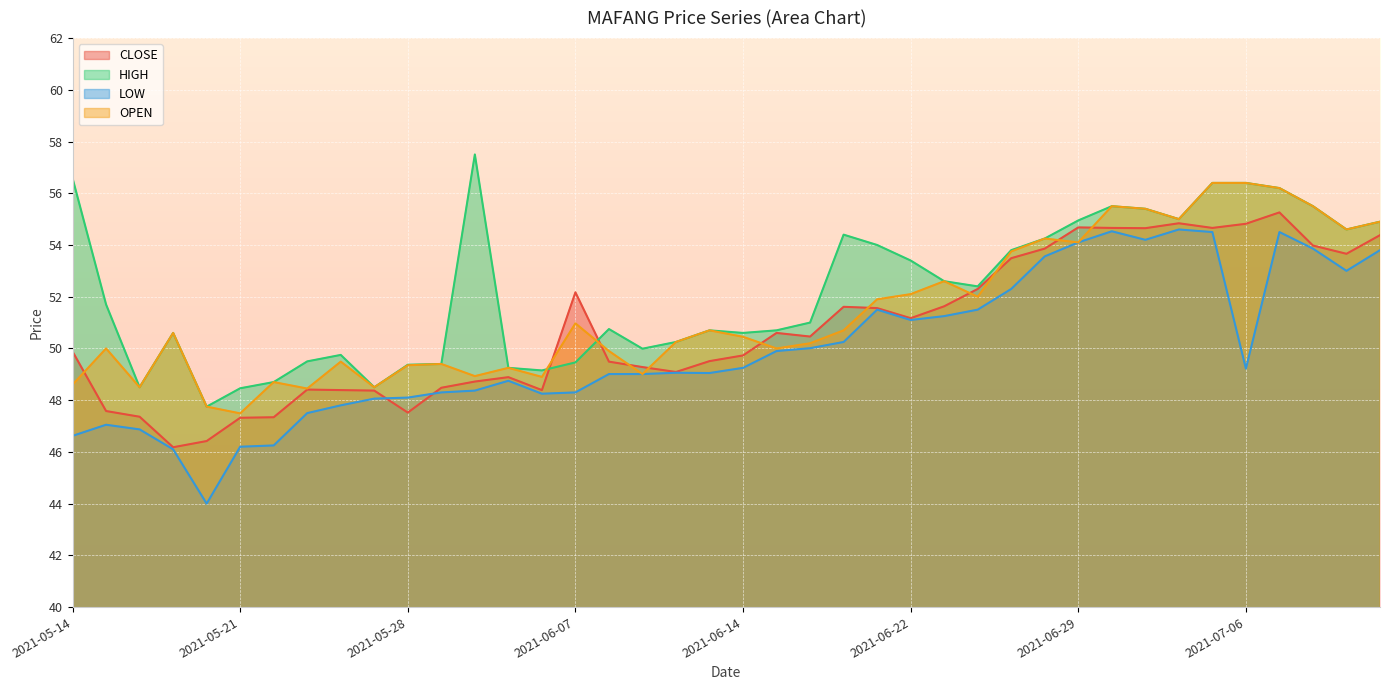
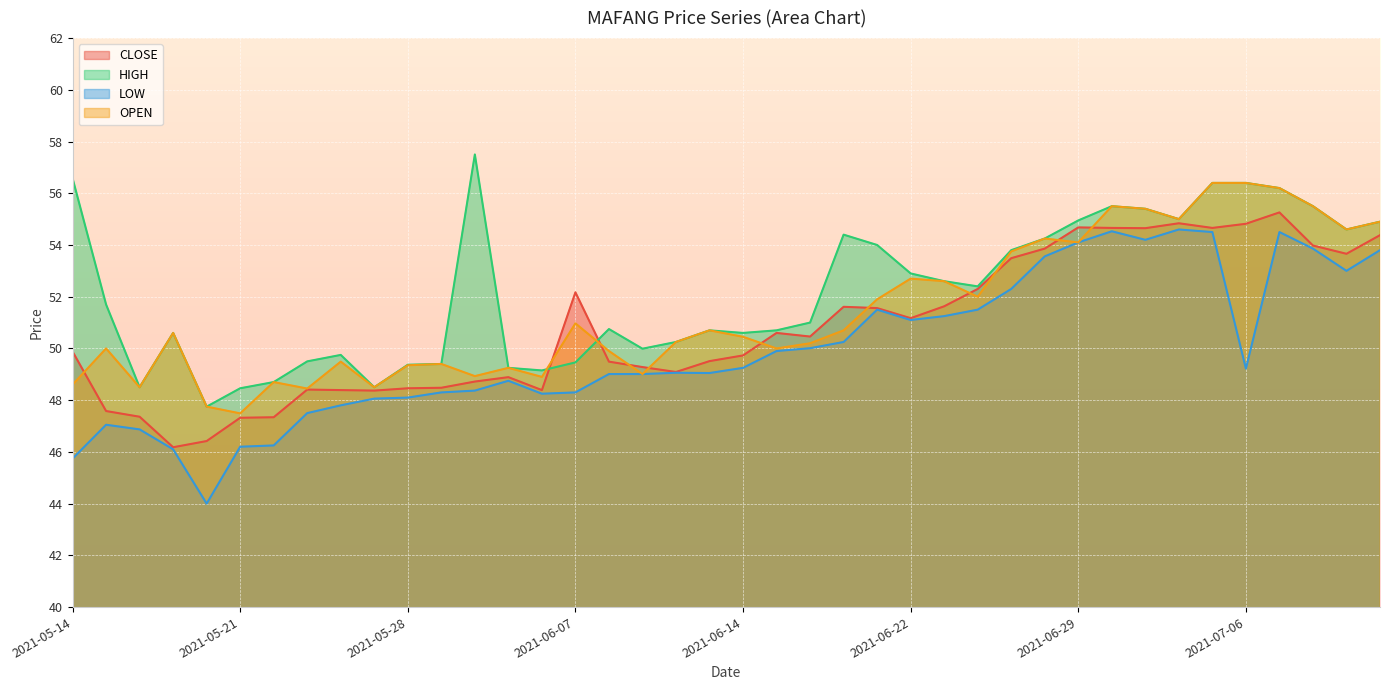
  {
    "CLOSE": {
      "2021-05-14": 49.9,
      "2021-05-21": 47.3,
-     "2021-05-28": 47.5,
+     "2021-05-28": 48.5,
      "2021-06-07": 52.2,
      "2021-06-14": 49.7,
      "2021-06-29": 54.7,
      "2021-07-06": 54.8
    },
    "HIGH": {
      "2021-05-14": 56.6,
      "2021-05-21": 48.5,
      "2021-06-07": 49.5,
      "2021-06-14": 50.6,
-     "2021-06-22": 53.4,
+     "2021-06-22": 52.9,
      "2021-06-29": 55.0
    },
    "LOW": {
-     "2021-05-14": 46.6,
+     "2021-05-14": 45.7,
      "2021-05-21": 46.2,
      "2021-05-28": 48.1,
      "2021-06-07": 48.3,
      "2021-06-14": 49.3,
      "2021-07-06": 49.2
    },
    "OPEN": {
      "2021-05-14": 48.6,
      "2021-05-21": 47.5,
      "2021-06-07": 51.0,
      "2021-06-14": 50.5,
-     "2021-06-22": 52.1
+     "2021-06-22": 52.7
    }
  }
